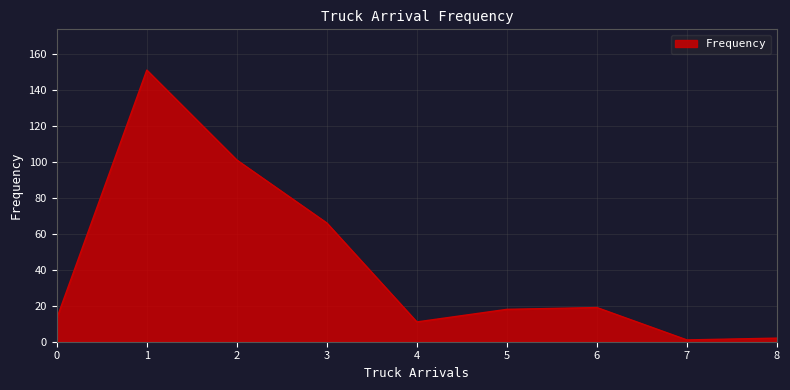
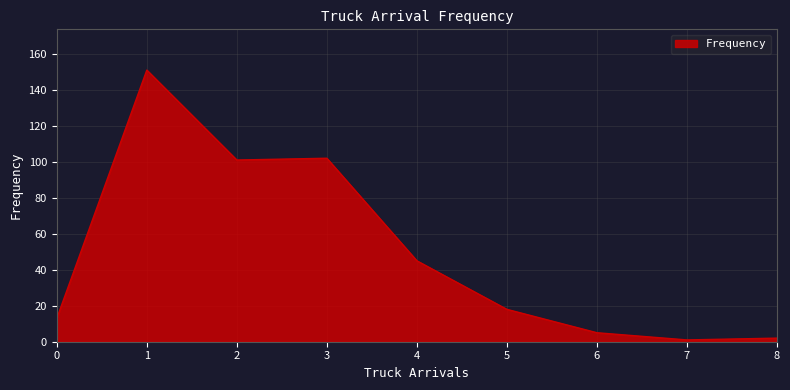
  {
    "0": 13,
    "1": 151,
    "2": 101,
-   "3": 66,
-   "4": 11,
+   "3": 102,
+   "4": 45,
    "5": 18,
-   "6": 19,
+   "6": 5,
    "7": 1,
    "8": 2
  }
